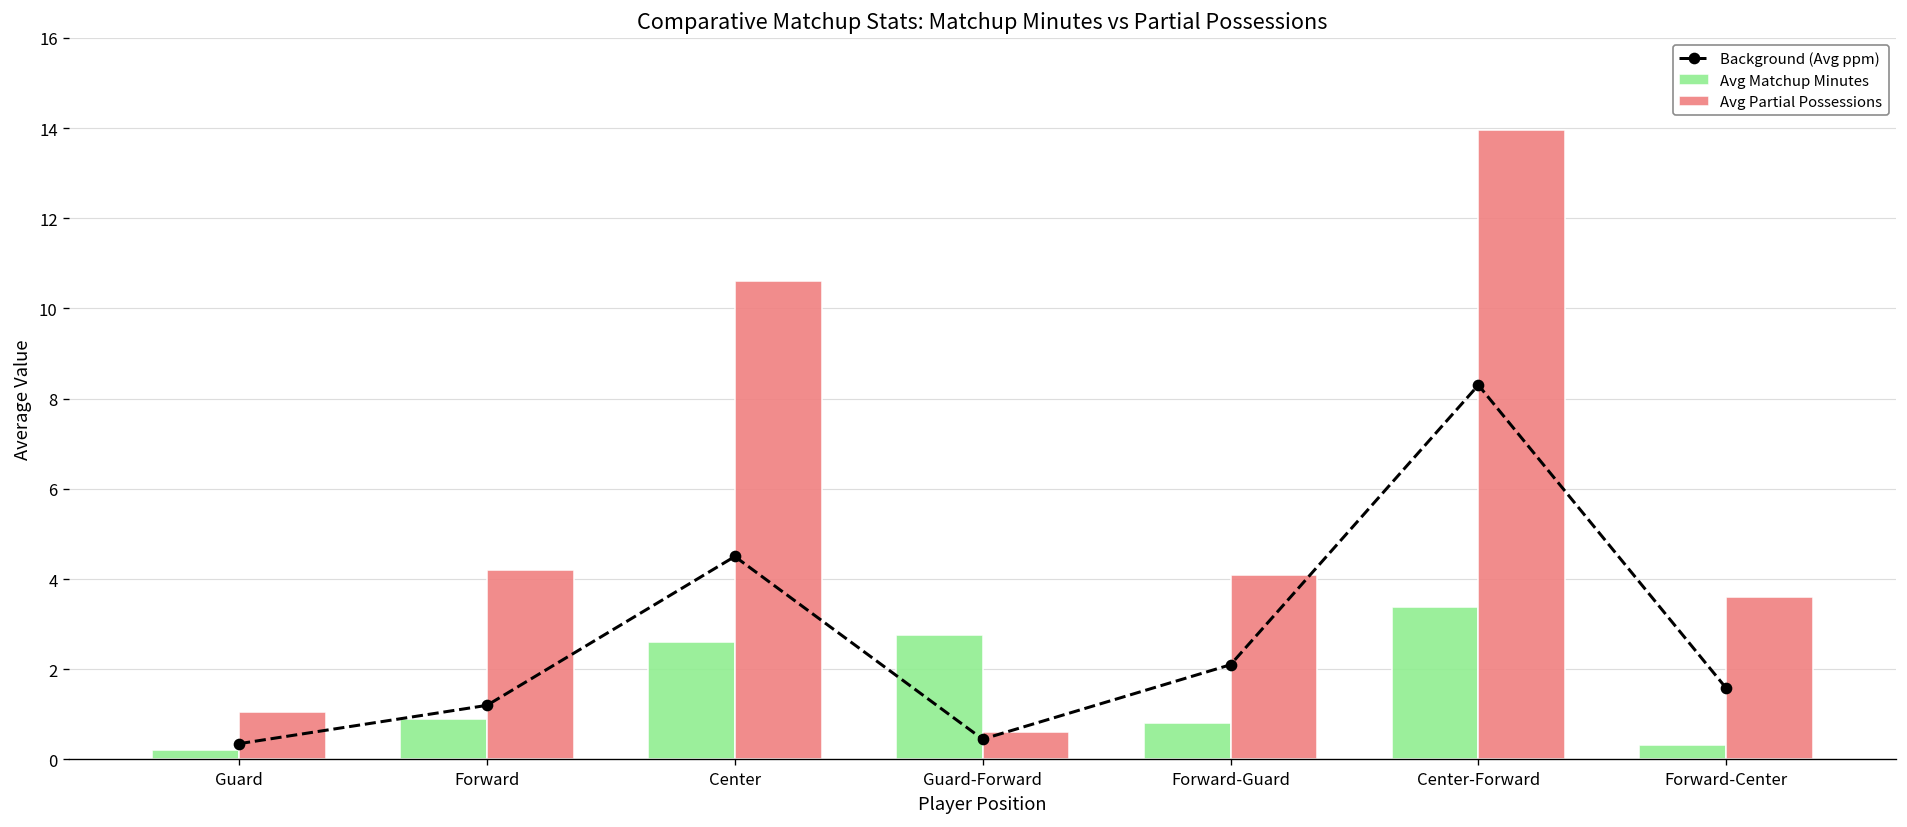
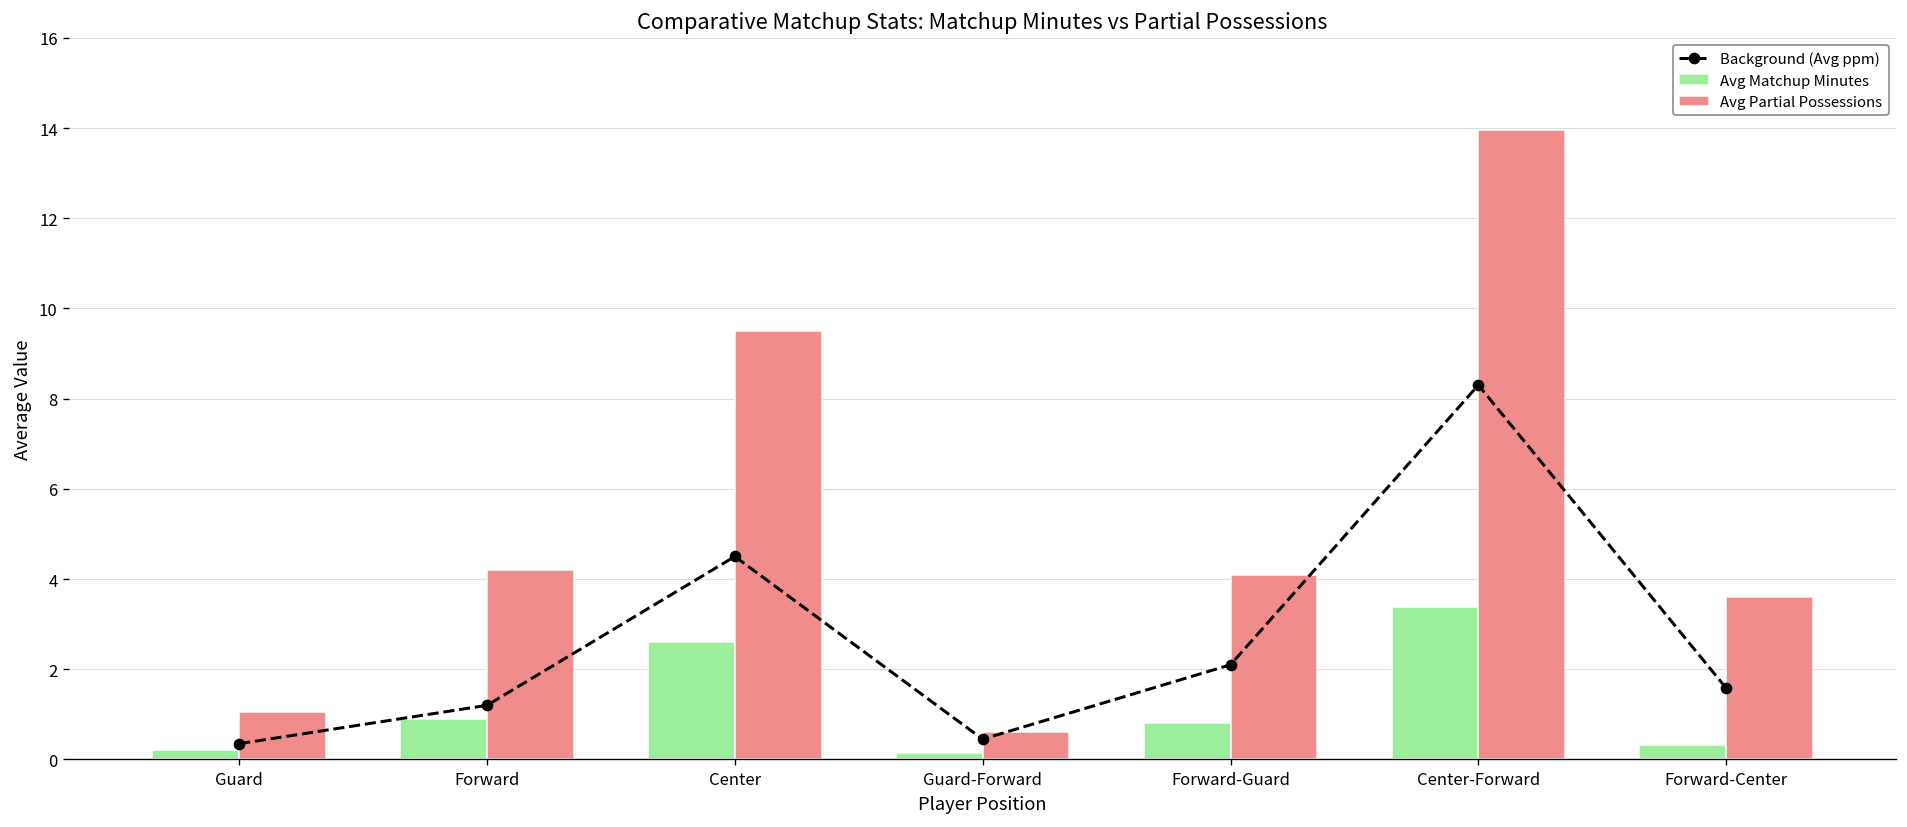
  {
    "Avg Matchup Minutes": {
      "Guard": 0.2,
      "Forward": 0.9,
      "Center": 2.6,
-     "Guard-Forward": 2.8,
+     "Guard-Forward": 0.2,
      "Forward-Guard": 0.8,
      "Center-Forward": 3.4,
      "Forward-Center": 0.3
    },
    "Background (Avg ppm)": {
      "Guard": 0.4,
      "Forward": 1.2,
      "Center": 4.5,
      "Guard-Forward": 0.5,
      "Forward-Guard": 2.1,
      "Center-Forward": 8.3,
      "Forward-Center": 1.6
    },
    "Avg Partial Possessions": {
      "Guard": 1.1,
      "Forward": 4.2,
-     "Center": 10.6,
+     "Center": 9.5,
      "Guard-Forward": 0.6,
      "Forward-Guard": 4.1,
      "Center-Forward": 14.0,
      "Forward-Center": 3.6
    }
  }
